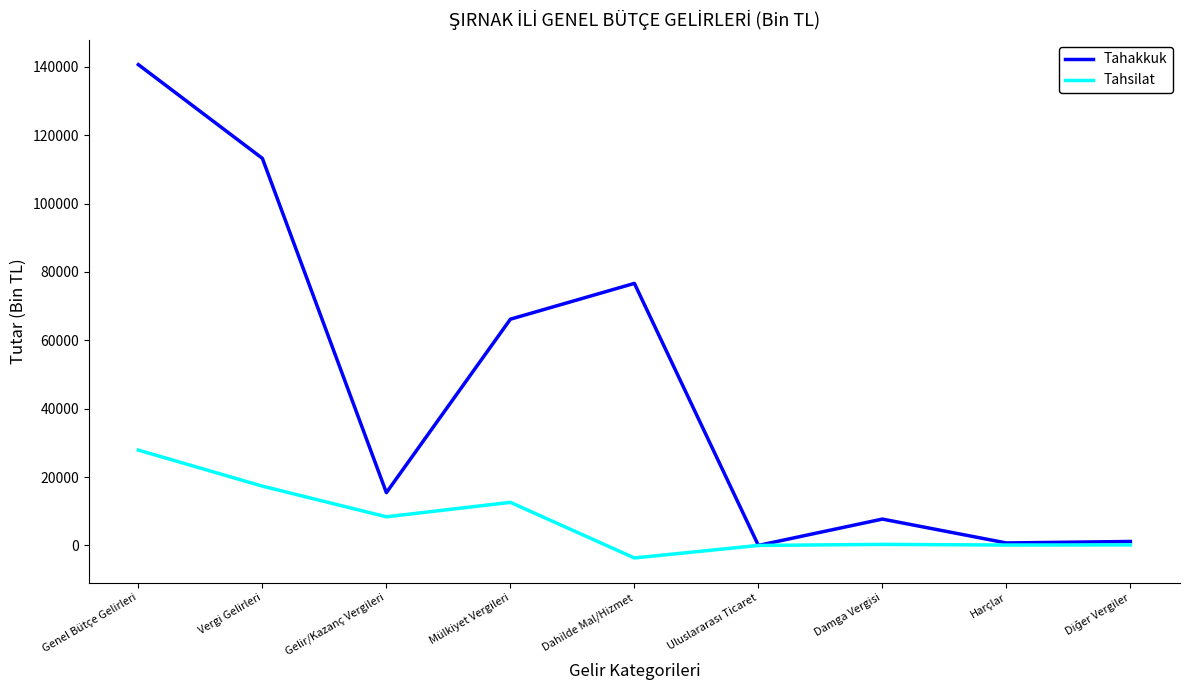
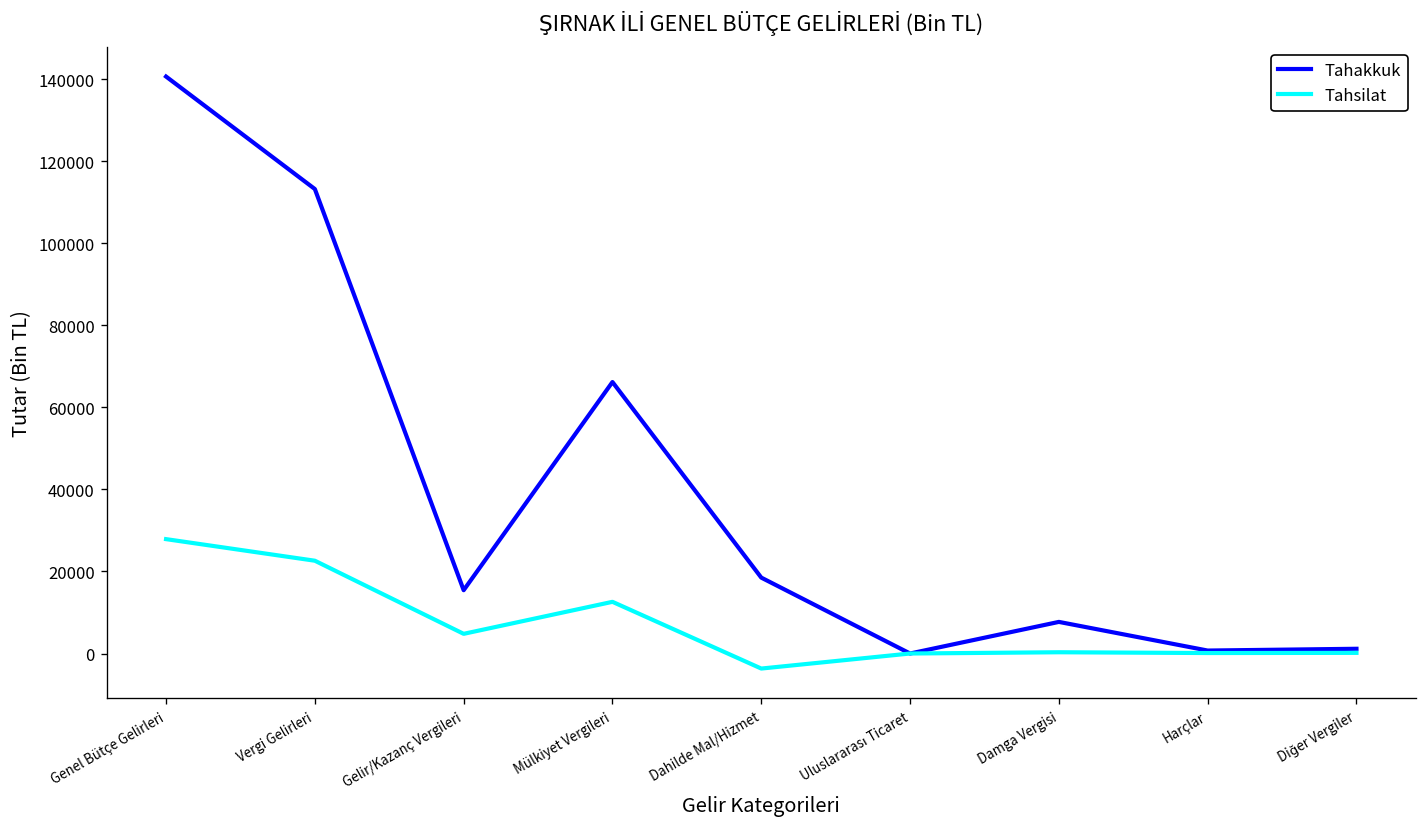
  {
    "Tahakkuk": {
      "Genel Bütçe Gelirleri": 141000,
      "Vergi Gelirleri": 113000,
      "Gelir/Kazanç Vergileri": 15000,
      "Mülkiyet Vergileri": 66000,
-     "Dahilde Mal/Hizmet": 77000,
+     "Dahilde Mal/Hizmet": 19000,
      "Damga Vergisi": 8000,
      "Diğer Vergiler": 1000
    },
    "Tahsilat": {
      "Genel Bütçe Gelirleri": 28000,
-     "Vergi Gelirleri": 17000,
-     "Gelir/Kazanç Vergileri": 8000,
+     "Vergi Gelirleri": 23000,
+     "Gelir/Kazanç Vergileri": 5000,
      "Mülkiyet Vergileri": 13000,
      "Dahilde Mal/Hizmet": -4000,
      "Damga Vergisi": 0,
      "Diğer Vergiler": 0
    }
  }
